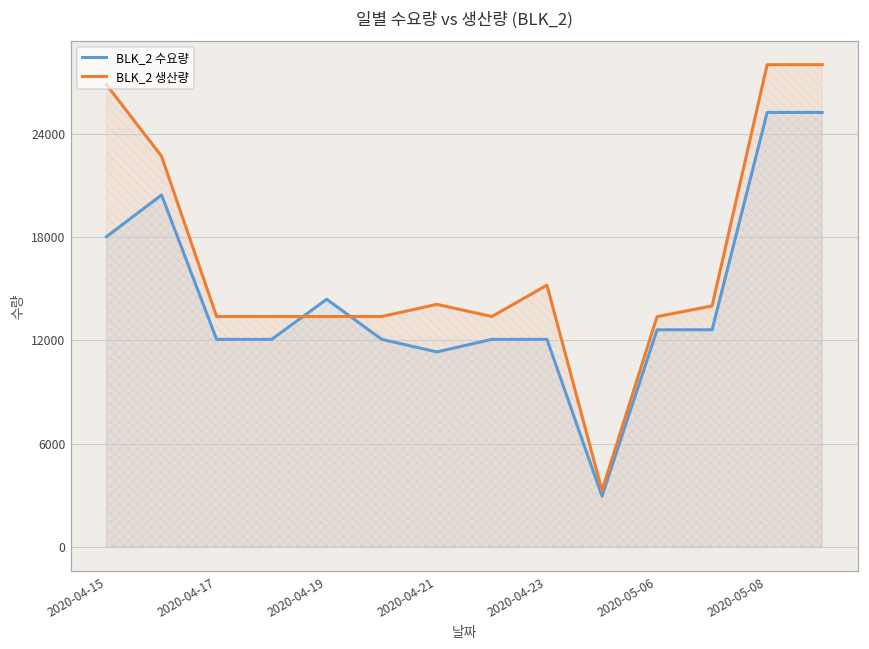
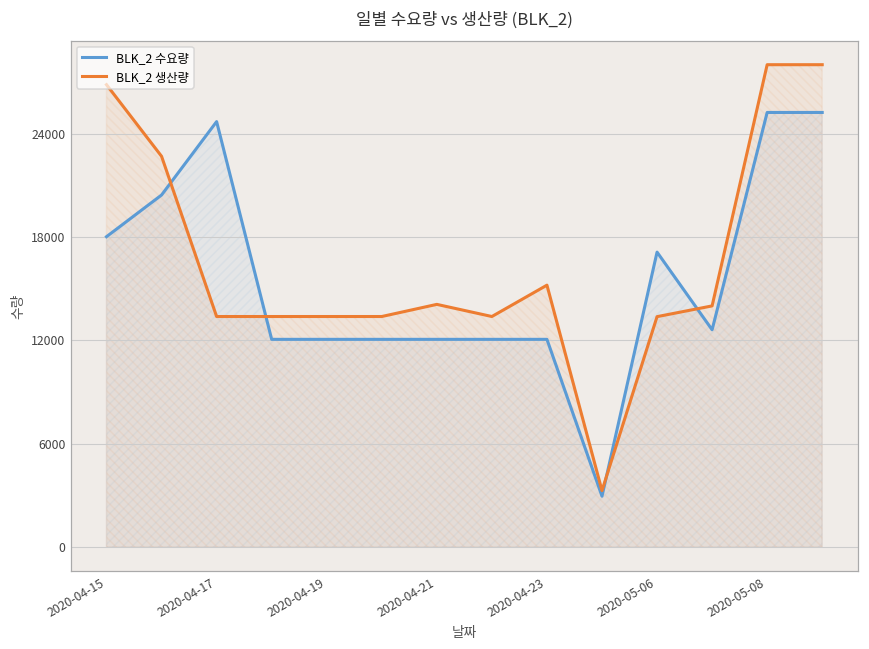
  {
    "BLK_2 수요량": {
      "2020-04-15": 18000,
-     "2020-04-17": 12100,
-     "2020-04-19": 14400,
-     "2020-04-21": 11300,
+     "2020-04-17": 24700,
+     "2020-04-19": 12100,
+     "2020-04-21": 12100,
      "2020-04-23": 12100,
-     "2020-05-06": 12600,
+     "2020-05-06": 17100,
      "2020-05-08": 25200
    },
    "BLK_2 생산량": {
      "2020-04-17": 13400,
      "2020-04-19": 13400,
      "2020-04-21": 14100,
      "2020-04-23": 15200,
      "2020-05-06": 13400,
      "2020-05-08": 28000
    }
  }
